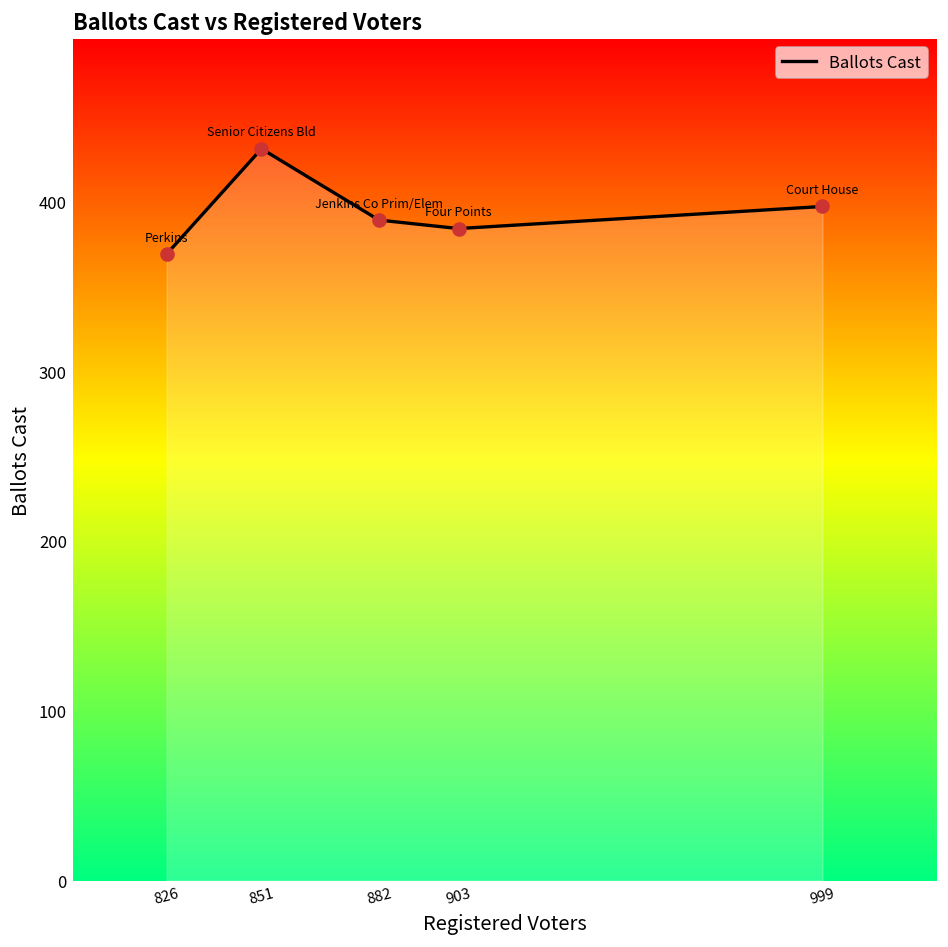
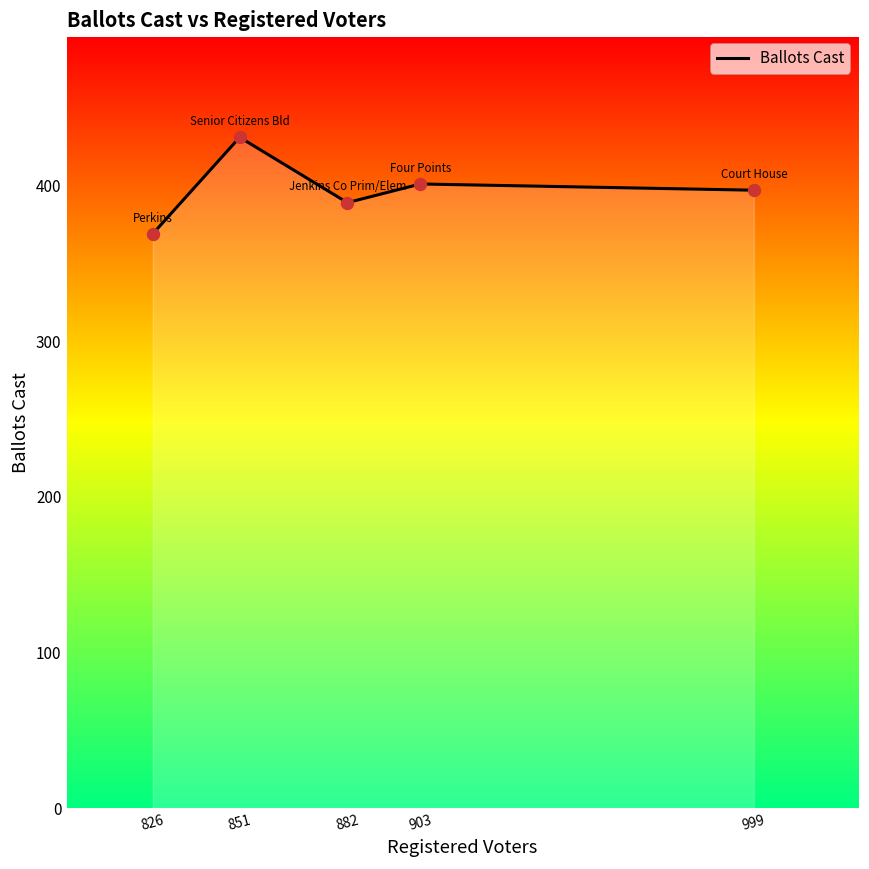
  {
    "826": 369,
    "851": 431,
    "882": 389,
-   "903": 384,
+   "903": 401,
    "999": 397
  }
